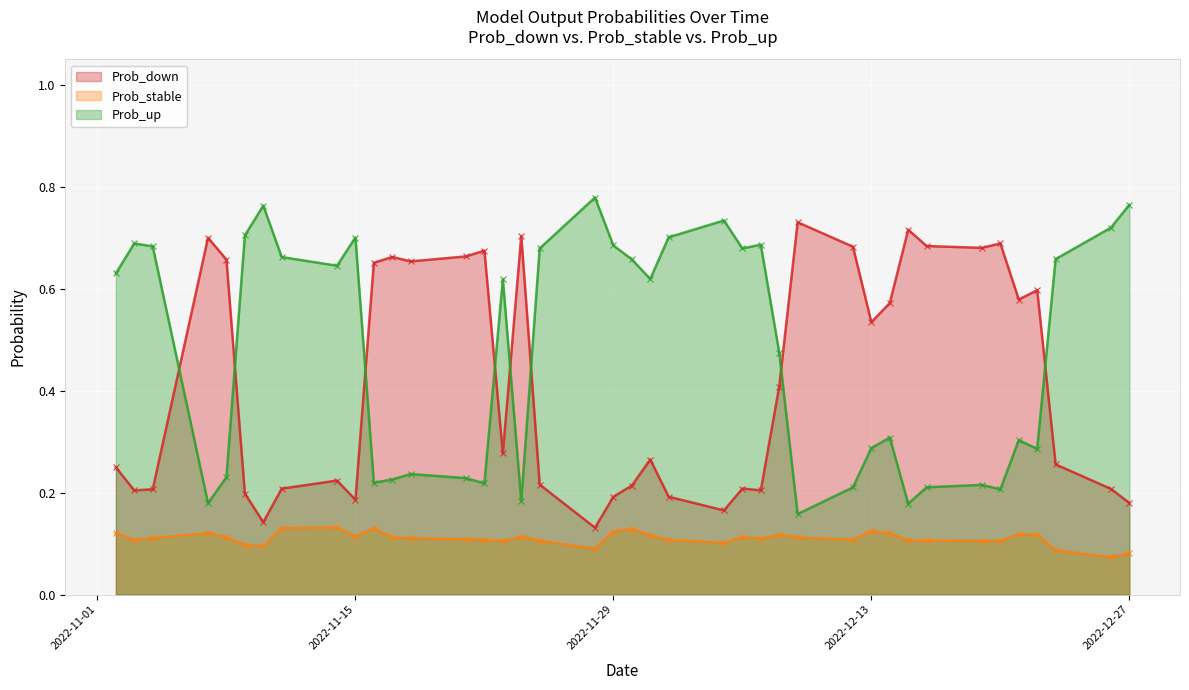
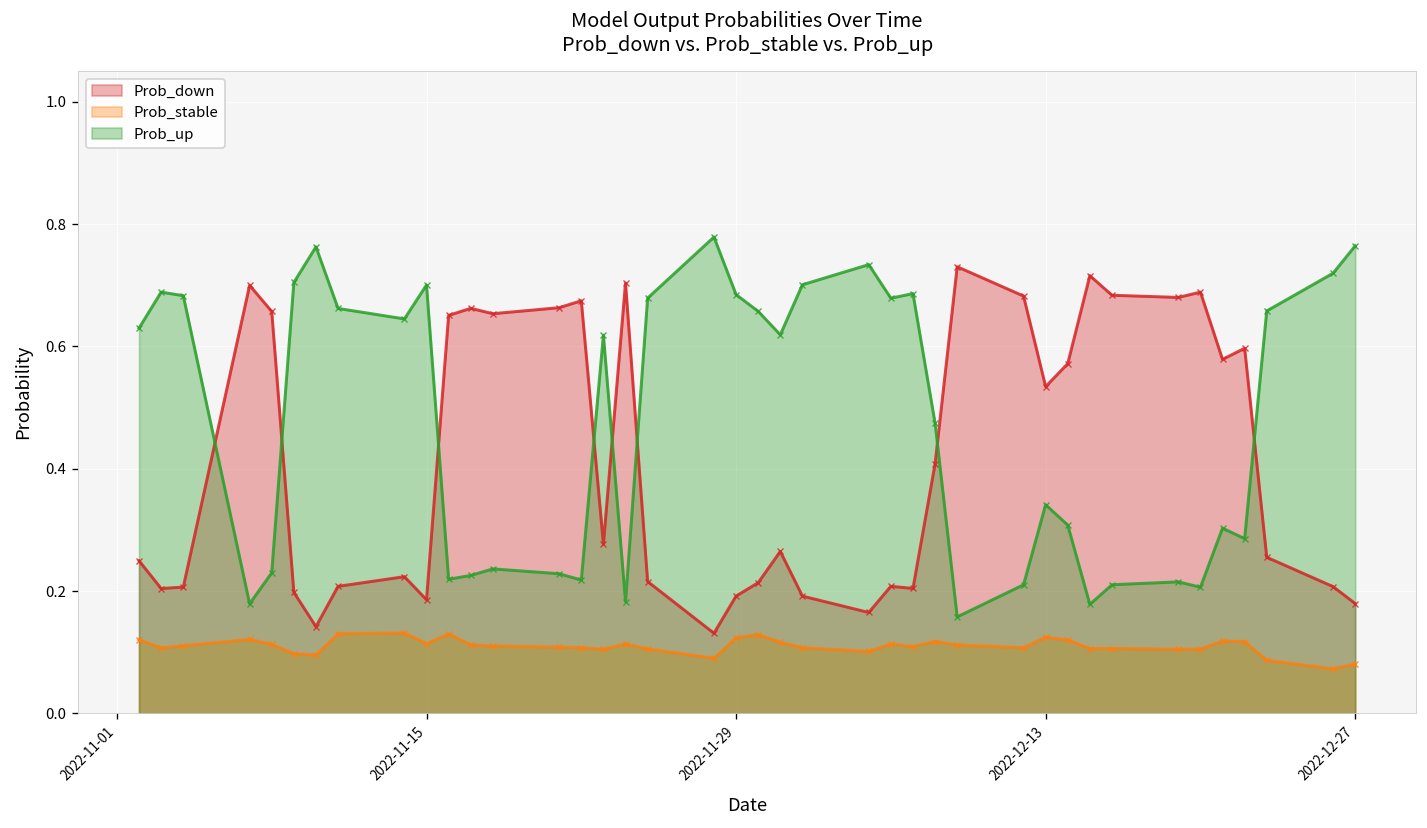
  {
    "Prob_up": {
      "2022-11-15": 0.70,
      "2022-11-29": 0.68,
-     "2022-12-13": 0.29,
+     "2022-12-13": 0.34,
      "2022-12-27": 0.76
    }
  }
